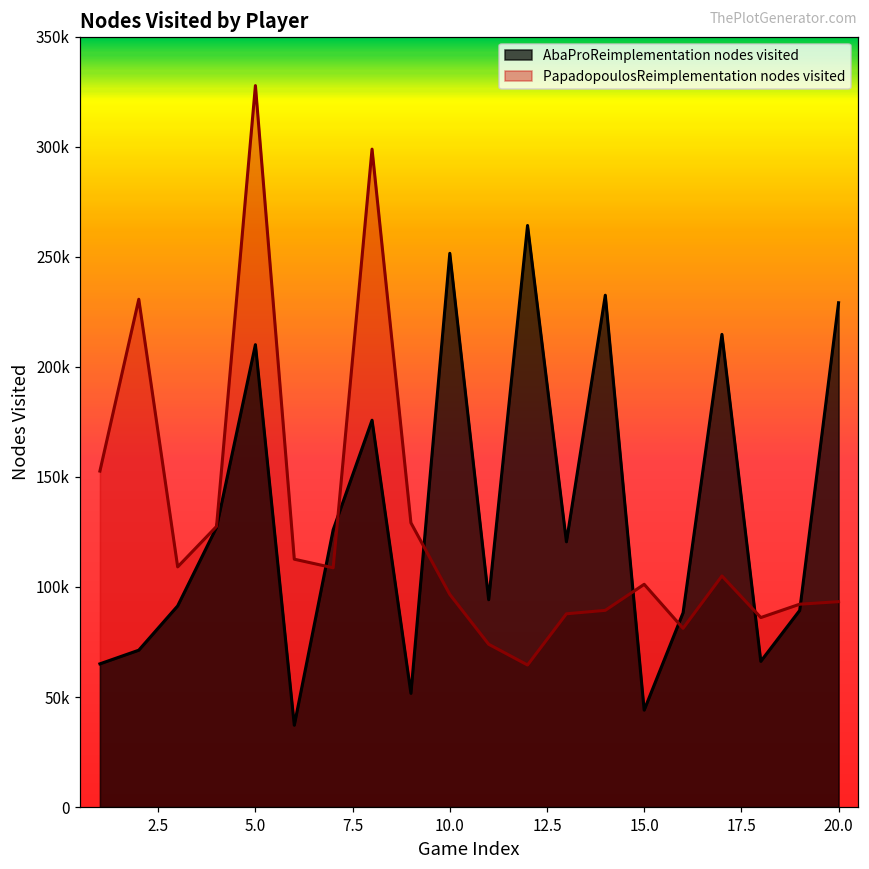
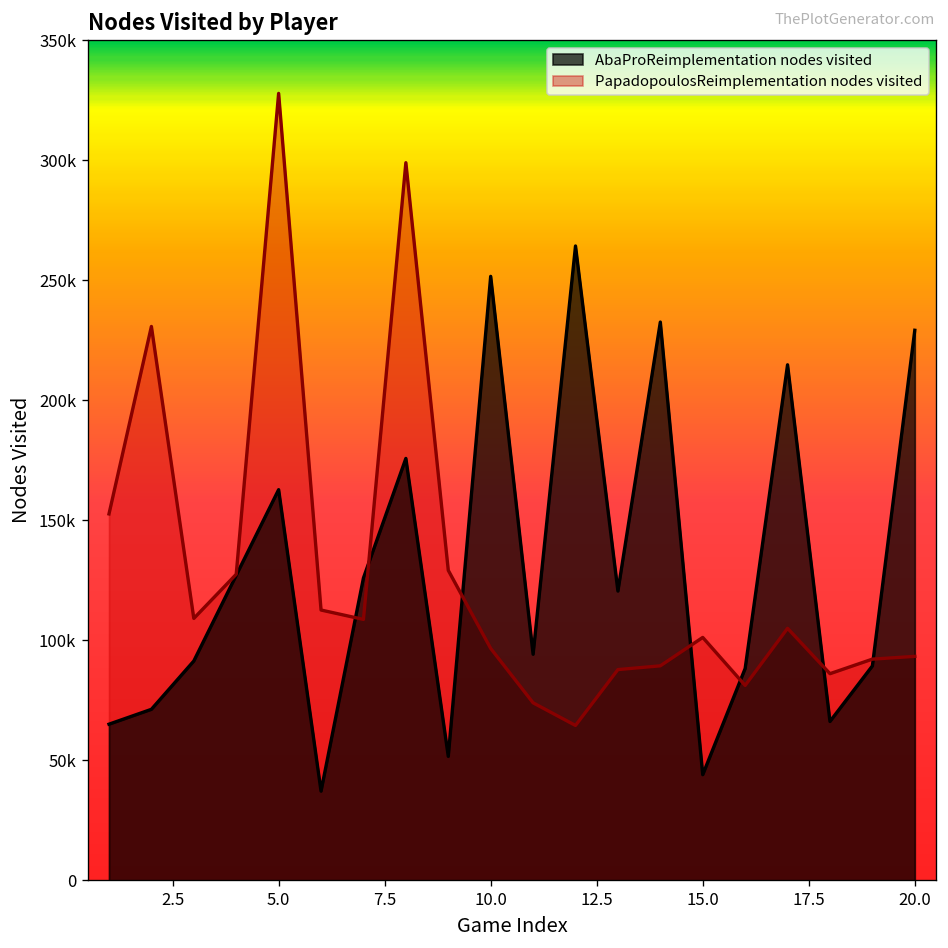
  {
    "AbaProReimplementation nodes visited": {
-     "5.0": 210000,
+     "5.0": 163000,
      "10.0": 252000,
      "15.0": 44000,
      "20.0": 229000
    },
    "PapadopoulosReimplementation nodes visited": {
      "5.0": 328000,
      "10.0": 97000,
      "15.0": 101000,
      "20.0": 93000
    }
  }
